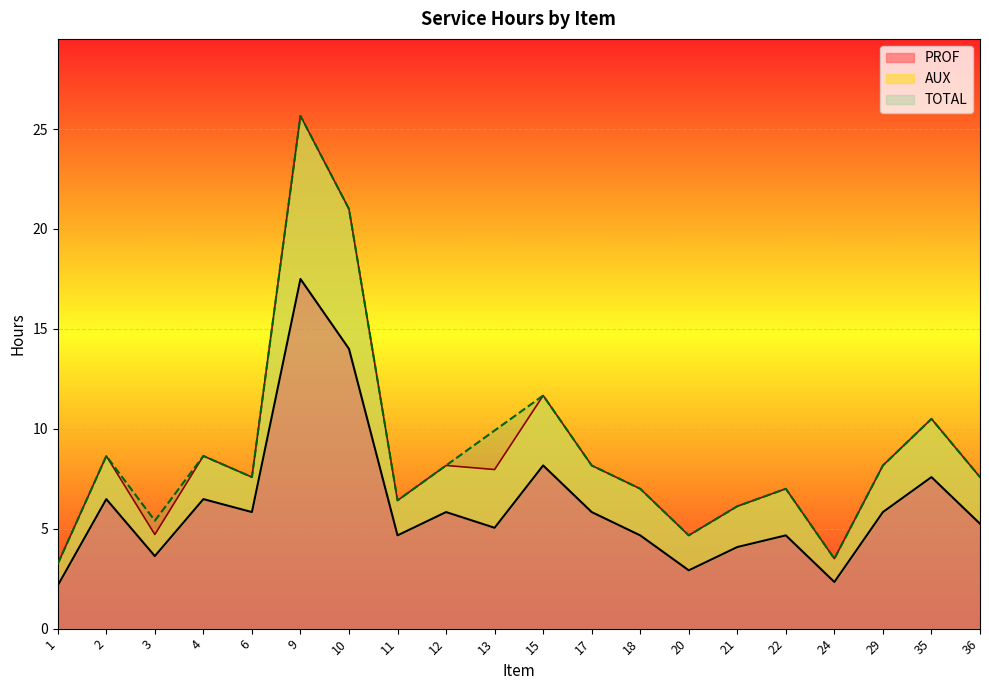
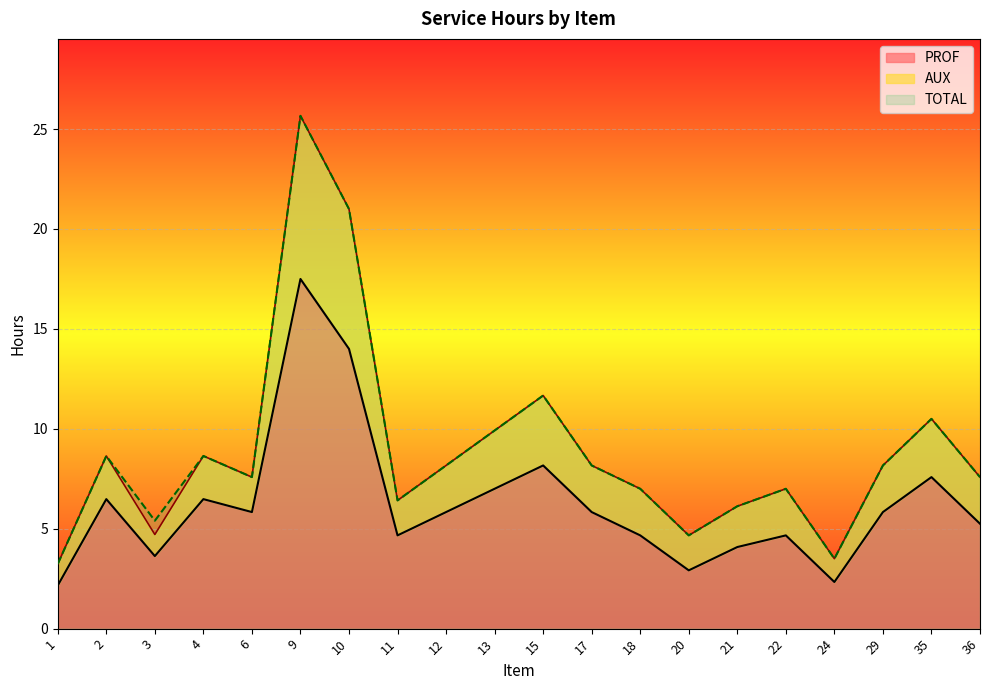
  {
    "PROF": {
      "1": 2.2,
      "2": 6.5,
      "3": 3.6,
      "4": 6.5,
      "6": 5.8,
      "9": 17.5,
      "10": 14.0,
      "11": 4.7,
      "12": 5.8,
-     "13": 5.0,
+     "13": 7.0,
      "15": 8.2,
      "17": 5.8,
      "18": 4.7,
      "20": 2.9,
      "21": 4.1,
      "22": 4.7,
      "24": 2.3,
      "29": 5.8,
      "35": 7.6,
      "36": 5.2
    },
    "AUX": {
      "3": 1.1
    },
    "TOTAL": {
      "3": 5.4
    }
  }
